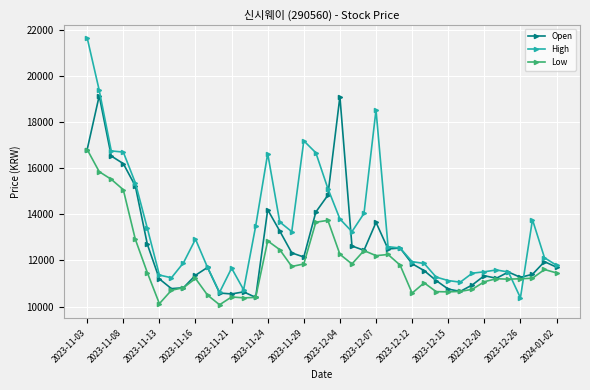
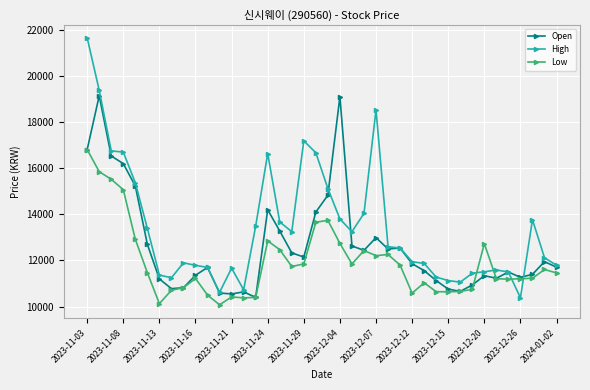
  {
    "Open": {
      "2023-11-08": 16200,
      "2023-11-13": 11200,
      "2023-11-16": 11400,
      "2023-11-21": 10600,
      "2023-11-24": 14200,
      "2023-11-29": 12200,
      "2023-12-04": 19100,
-     "2023-12-07": 13700,
+     "2023-12-07": 13000,
      "2023-12-15": 10800,
      "2023-12-20": 11300
    },
    "High": {
      "2023-11-03": 21700,
      "2023-11-08": 16700,
      "2023-11-13": 11400,
-     "2023-11-16": 12900,
+     "2023-11-16": 11800,
      "2023-11-21": 11700,
      "2023-11-24": 16600,
      "2023-11-29": 17200,
      "2023-12-04": 13800,
      "2023-12-07": 18500,
      "2023-12-15": 11100,
      "2023-12-20": 11500,
      "2023-12-26": 10400
    },
    "Low": {
      "2023-11-08": 15100,
      "2023-11-13": 10100,
      "2023-11-16": 11200,
      "2023-11-21": 10400,
      "2023-11-24": 12900,
      "2023-11-29": 11900,
-     "2023-12-04": 12300,
+     "2023-12-04": 12700,
      "2023-12-07": 12200,
      "2023-12-12": 10600,
      "2023-12-15": 10600,
-     "2023-12-20": 11100,
+     "2023-12-20": 12700,
      "2024-01-02": 11500
    }
  }
